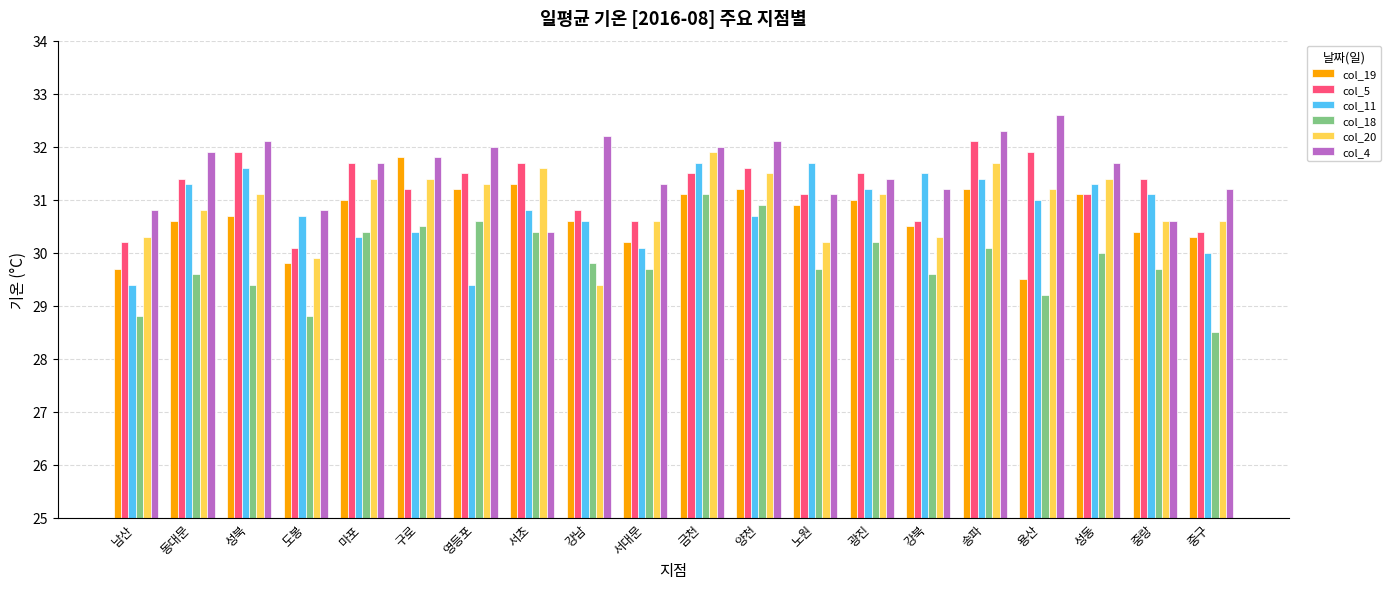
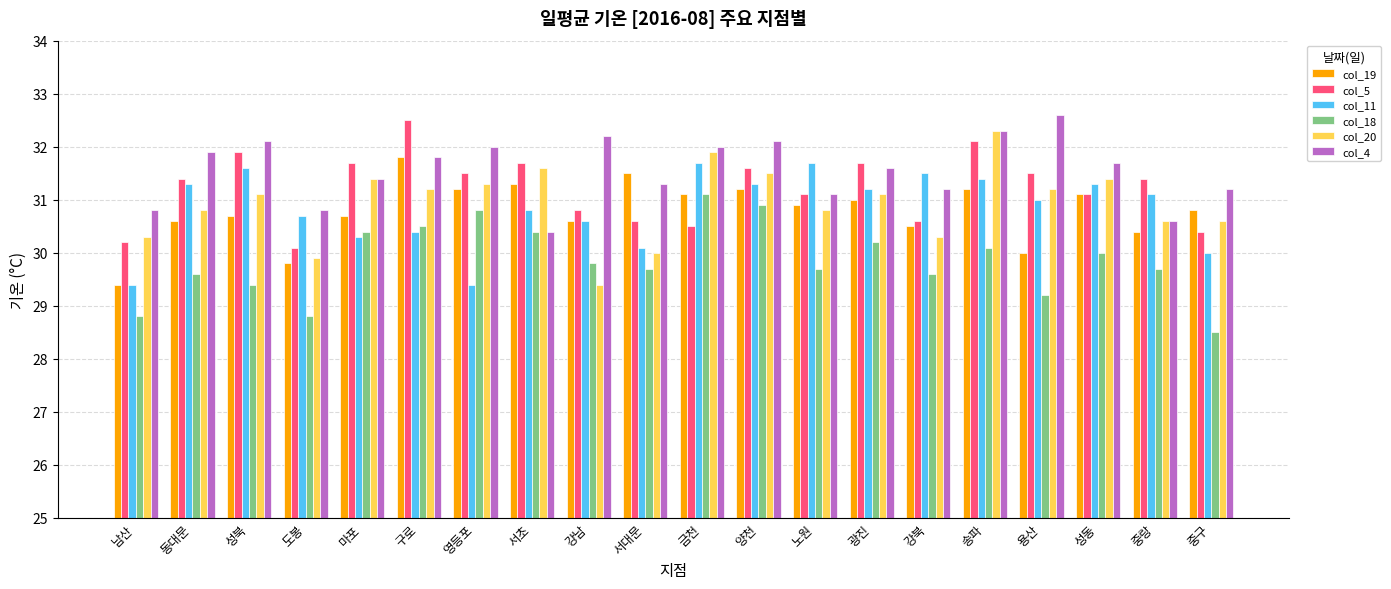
  {
    "col_19": {
-     "남산": 29.7,
+     "남산": 29.4,
      "동대문": 30.6,
      "성북": 30.7,
      "도봉": 29.8,
-     "마포": 31.0,
+     "마포": 30.7,
      "구로": 31.8,
      "영등포": 31.2,
      "서초": 31.3,
      "강남": 30.6,
-     "서대문": 30.2,
+     "서대문": 31.5,
      "금천": 31.1,
      "양천": 31.2,
      "노원": 30.9,
      "광진": 31.0,
      "강북": 30.5,
      "송파": 31.2,
-     "용산": 29.5,
+     "용산": 30.0,
      "성동": 31.1,
      "중랑": 30.4,
-     "중구": 30.3
+     "중구": 30.8
    },
    "col_5": {
      "남산": 30.2,
      "동대문": 31.4,
      "성북": 31.9,
      "도봉": 30.1,
      "마포": 31.7,
-     "구로": 31.2,
+     "구로": 32.5,
      "영등포": 31.5,
      "서초": 31.7,
      "강남": 30.8,
      "서대문": 30.6,
-     "금천": 31.5,
+     "금천": 30.5,
      "양천": 31.6,
      "노원": 31.1,
-     "광진": 31.5,
+     "광진": 31.7,
      "강북": 30.6,
      "송파": 32.1,
-     "용산": 31.9,
+     "용산": 31.5,
      "성동": 31.1,
      "중랑": 31.4,
      "중구": 30.4
    },
    "col_11": {
      "남산": 29.4,
      "동대문": 31.3,
      "성북": 31.6,
      "도봉": 30.7,
      "마포": 30.3,
      "구로": 30.4,
      "영등포": 29.4,
      "서초": 30.8,
      "강남": 30.6,
      "서대문": 30.1,
      "금천": 31.7,
-     "양천": 30.7,
+     "양천": 31.3,
      "노원": 31.7,
      "광진": 31.2,
      "강북": 31.5,
      "송파": 31.4,
      "용산": 31.0,
      "성동": 31.3,
      "중랑": 31.1,
      "중구": 30.0
    },
    "col_18": {
      "남산": 28.8,
      "동대문": 29.6,
      "성북": 29.4,
      "도봉": 28.8,
      "마포": 30.4,
      "구로": 30.5,
-     "영등포": 30.6,
+     "영등포": 30.8,
      "서초": 30.4,
      "강남": 29.8,
      "서대문": 29.7,
      "금천": 31.1,
      "양천": 30.9,
      "노원": 29.7,
      "광진": 30.2,
      "강북": 29.6,
      "송파": 30.1,
      "용산": 29.2,
      "성동": 30.0,
      "중랑": 29.7,
      "중구": 28.5
    },
    "col_20": {
      "남산": 30.3,
      "동대문": 30.8,
      "성북": 31.1,
      "도봉": 29.9,
      "마포": 31.4,
-     "구로": 31.4,
+     "구로": 31.2,
      "영등포": 31.3,
      "서초": 31.6,
      "강남": 29.4,
-     "서대문": 30.6,
+     "서대문": 30.0,
      "금천": 31.9,
      "양천": 31.5,
-     "노원": 30.2,
+     "노원": 30.8,
      "광진": 31.1,
      "강북": 30.3,
-     "송파": 31.7,
+     "송파": 32.3,
      "용산": 31.2,
      "성동": 31.4,
      "중랑": 30.6,
      "중구": 30.6
    },
    "col_4": {
      "남산": 30.8,
      "동대문": 31.9,
      "성북": 32.1,
      "도봉": 30.8,
-     "마포": 31.7,
+     "마포": 31.4,
      "구로": 31.8,
      "영등포": 32.0,
      "서초": 30.4,
      "강남": 32.2,
      "서대문": 31.3,
      "금천": 32.0,
      "양천": 32.1,
      "노원": 31.1,
-     "광진": 31.4,
+     "광진": 31.6,
      "강북": 31.2,
      "송파": 32.3,
      "용산": 32.6,
      "성동": 31.7,
      "중랑": 30.6,
      "중구": 31.2
    }
  }
